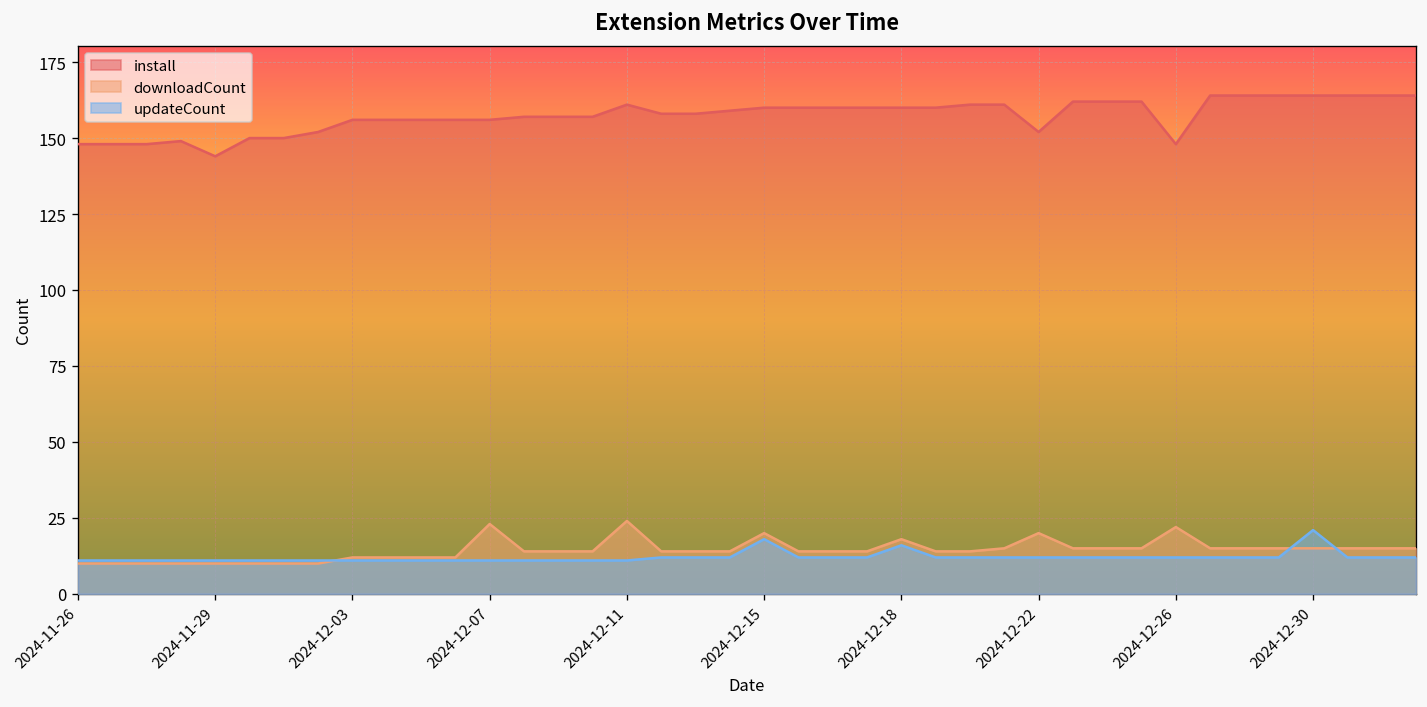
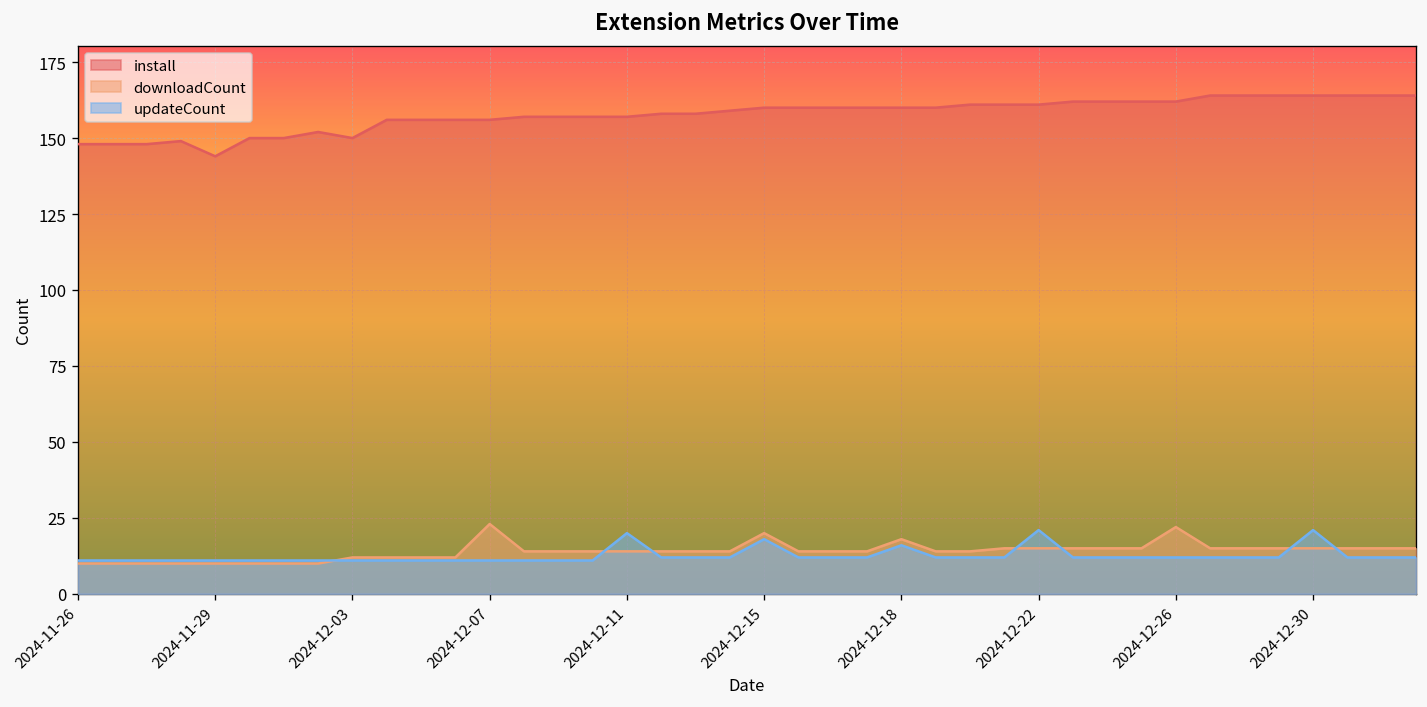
  {
    "install": {
      "2024-11-29": 144,
-     "2024-12-03": 156,
+     "2024-12-03": 150,
      "2024-12-07": 156,
-     "2024-12-11": 161,
+     "2024-12-11": 157,
      "2024-12-15": 160,
      "2024-12-18": 160,
-     "2024-12-22": 152,
-     "2024-12-26": 148,
+     "2024-12-22": 161,
+     "2024-12-26": 162,
      "2024-12-30": 164
    },
    "downloadCount": {
      "2024-12-07": 23,
-     "2024-12-11": 24,
+     "2024-12-11": 14,
      "2024-12-15": 20,
      "2024-12-18": 18,
-     "2024-12-22": 20,
+     "2024-12-22": 15,
      "2024-12-26": 22,
      "2024-12-30": 15
    },
    "updateCount": {
      "2024-12-07": 11,
-     "2024-12-11": 11,
+     "2024-12-11": 20,
      "2024-12-15": 18,
      "2024-12-18": 16,
-     "2024-12-22": 12,
+     "2024-12-22": 21,
      "2024-12-26": 12,
      "2024-12-30": 21
    }
  }
